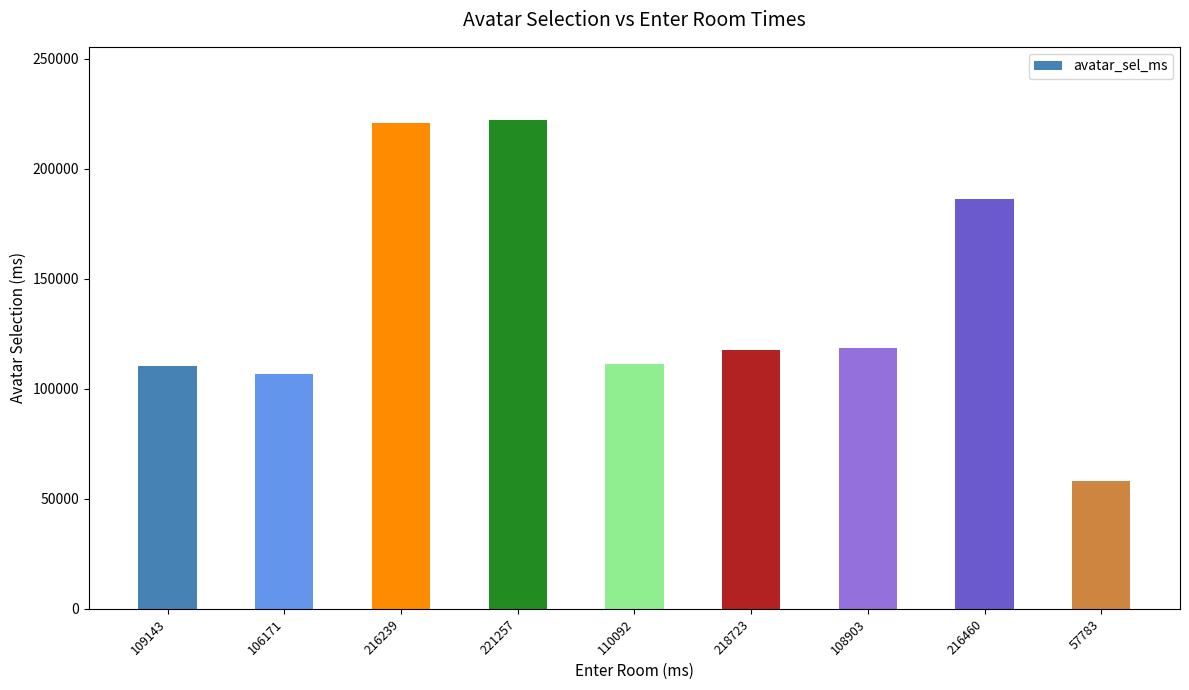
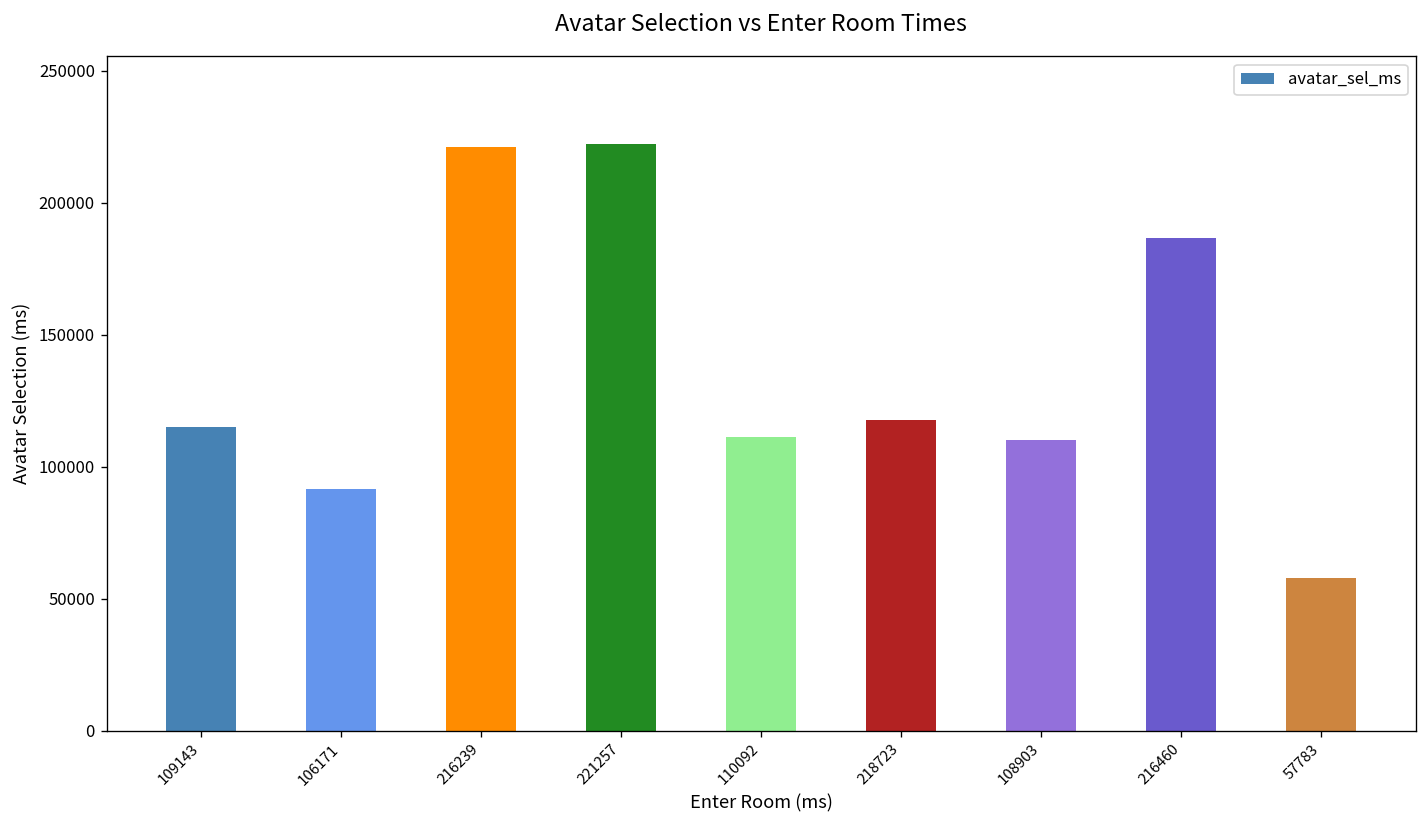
  {
-   "109143": 110000,
-   "106171": 107000,
+   "109143": 115000,
+   "106171": 91000,
    "216239": 221000,
    "221257": 222000,
    "110092": 111000,
    "218723": 118000,
-   "108903": 118000,
+   "108903": 110000,
    "216460": 186000,
    "57783": 58000
  }
